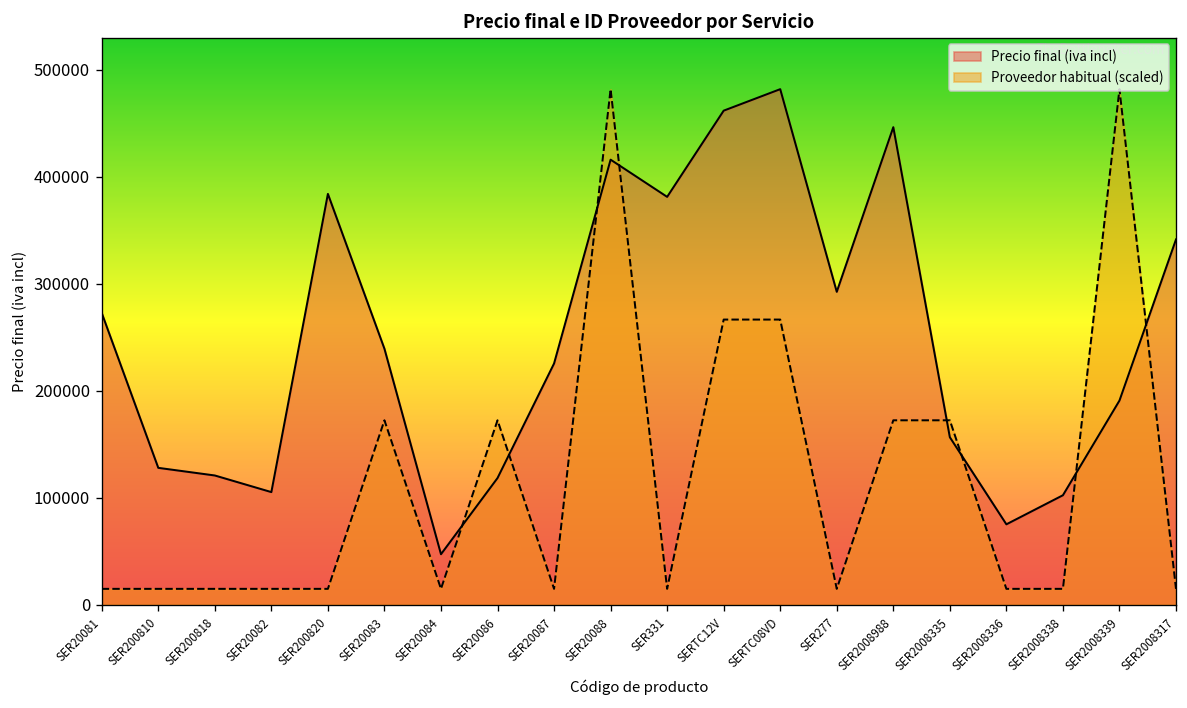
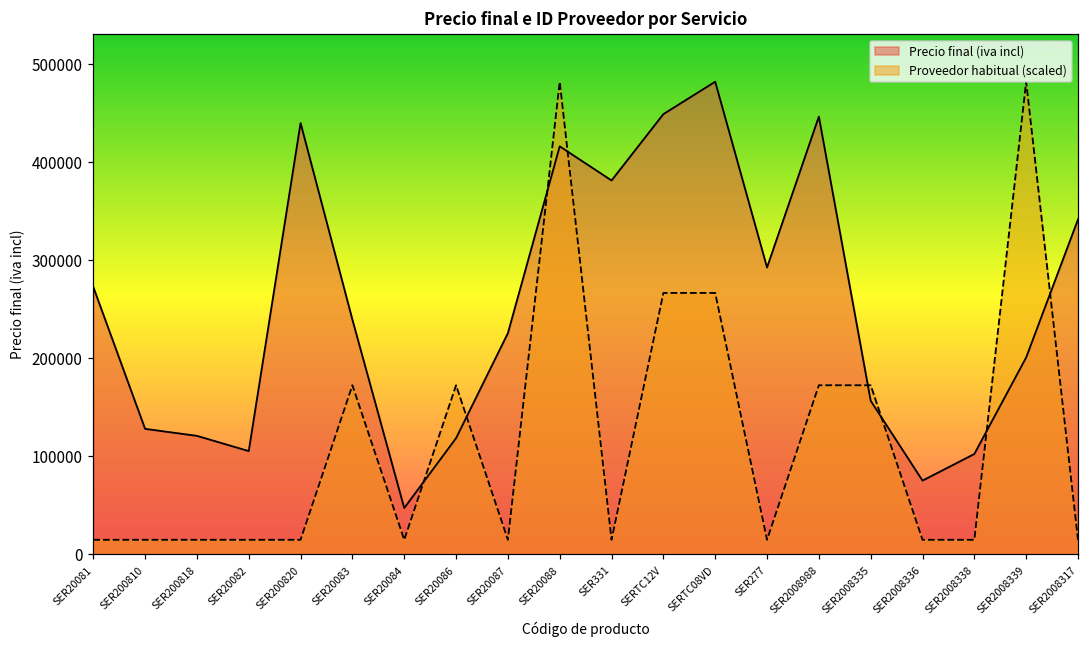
  {
    "Precio final (iva incl)": {
      "SER20081": 270000,
      "SER200810": 130000,
      "SER200818": 120000,
      "SER20082": 110000,
-     "SER200820": 380000,
+     "SER200820": 440000,
      "SER20083": 240000,
      "SER20084": 50000,
      "SER20086": 120000,
      "SER20087": 230000,
      "SER20088": 420000,
      "SER331": 380000,
-     "SERTC12V": 460000,
+     "SERTC12V": 450000,
      "SERTC08VD": 480000,
      "SER277": 290000,
      "SER2008988": 450000,
      "SER2008335": 160000,
      "SER2008336": 80000,
      "SER2008338": 100000,
-     "SER2008339": 190000,
+     "SER2008339": 200000,
      "SER2008317": 340000
    },
    "Proveedor habitual (scaled)": {
      "SER20081": 10000,
      "SER200810": 10000,
      "SER200818": 10000,
      "SER20082": 10000,
      "SER200820": 10000,
      "SER20083": 170000,
      "SER20084": 10000,
      "SER20086": 170000,
      "SER20087": 10000,
      "SER20088": 480000,
      "SER331": 10000,
      "SERTC12V": 270000,
      "SERTC08VD": 270000,
      "SER277": 10000,
      "SER2008988": 170000,
      "SER2008335": 170000,
      "SER2008336": 10000,
      "SER2008338": 10000,
      "SER2008339": 480000,
      "SER2008317": 10000
    }
  }
